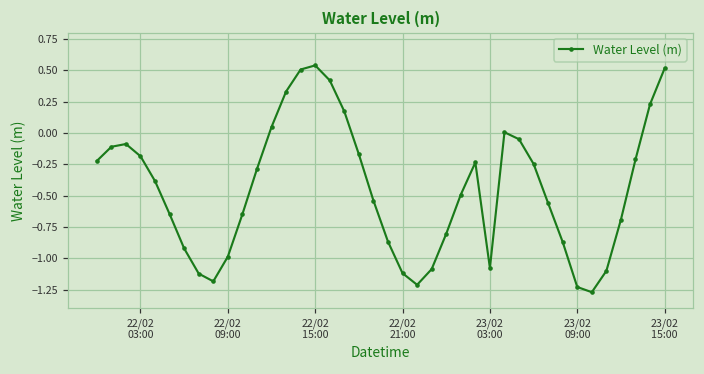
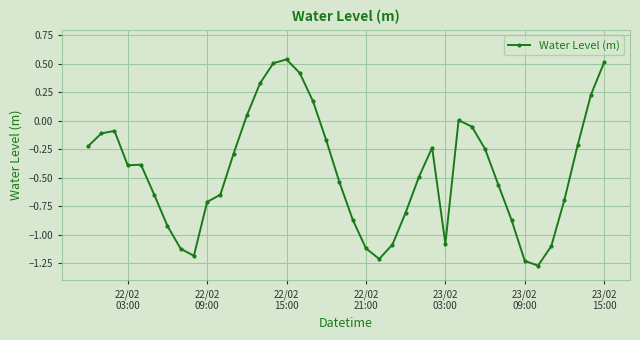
  {
-   "22/02 03:00": -0.19,
-   "22/02 09:00": -0.99,
+   "22/02 03:00": -0.39,
+   "22/02 09:00": -0.71,
    "22/02 15:00": 0.54,
    "22/02 21:00": -1.12,
    "23/02 03:00": -1.08,
    "23/02 09:00": -1.23,
    "23/02 15:00": 0.52
  }
